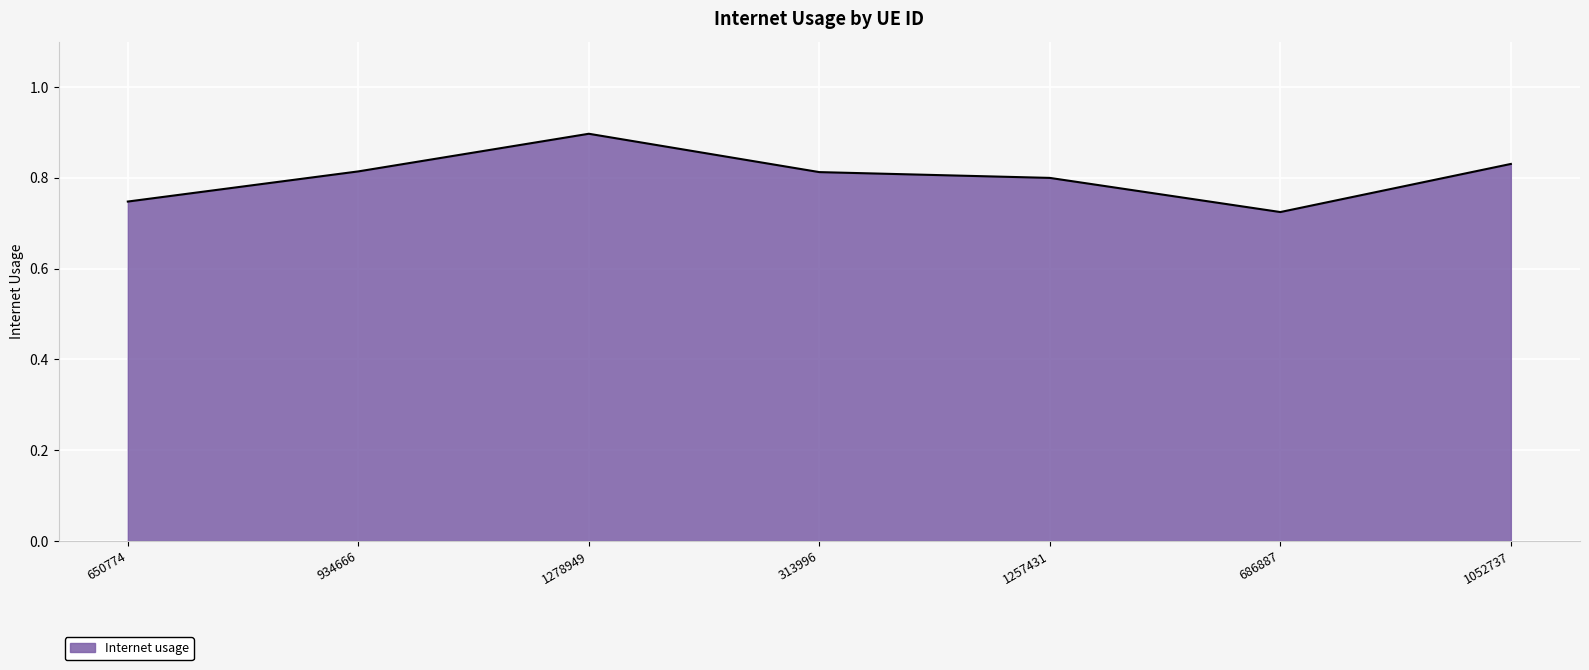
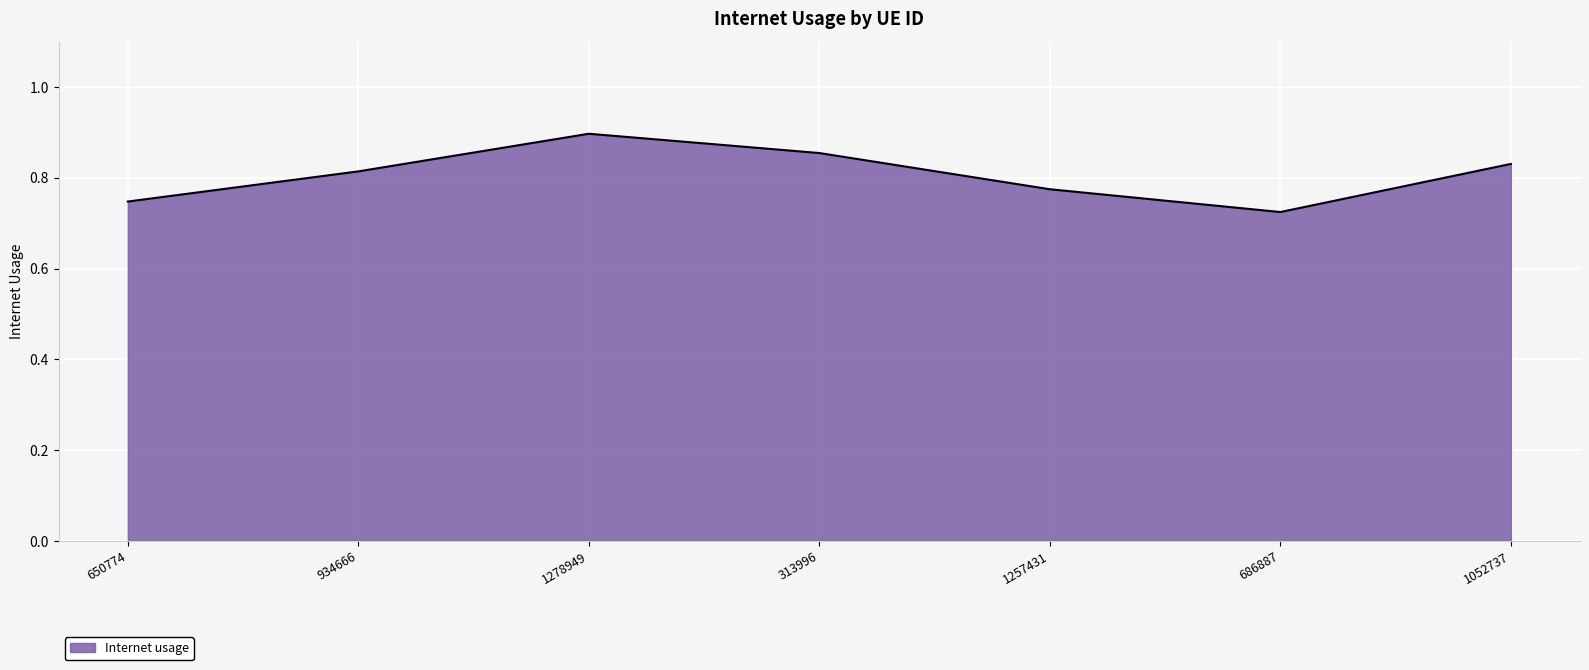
  {
    "650774": 0.75,
    "934666": 0.81,
    "1278949": 0.90,
-   "313996": 0.81,
-   "1257431": 0.80,
+   "313996": 0.85,
+   "1257431": 0.77,
    "686887": 0.72,
    "1052737": 0.83
  }
